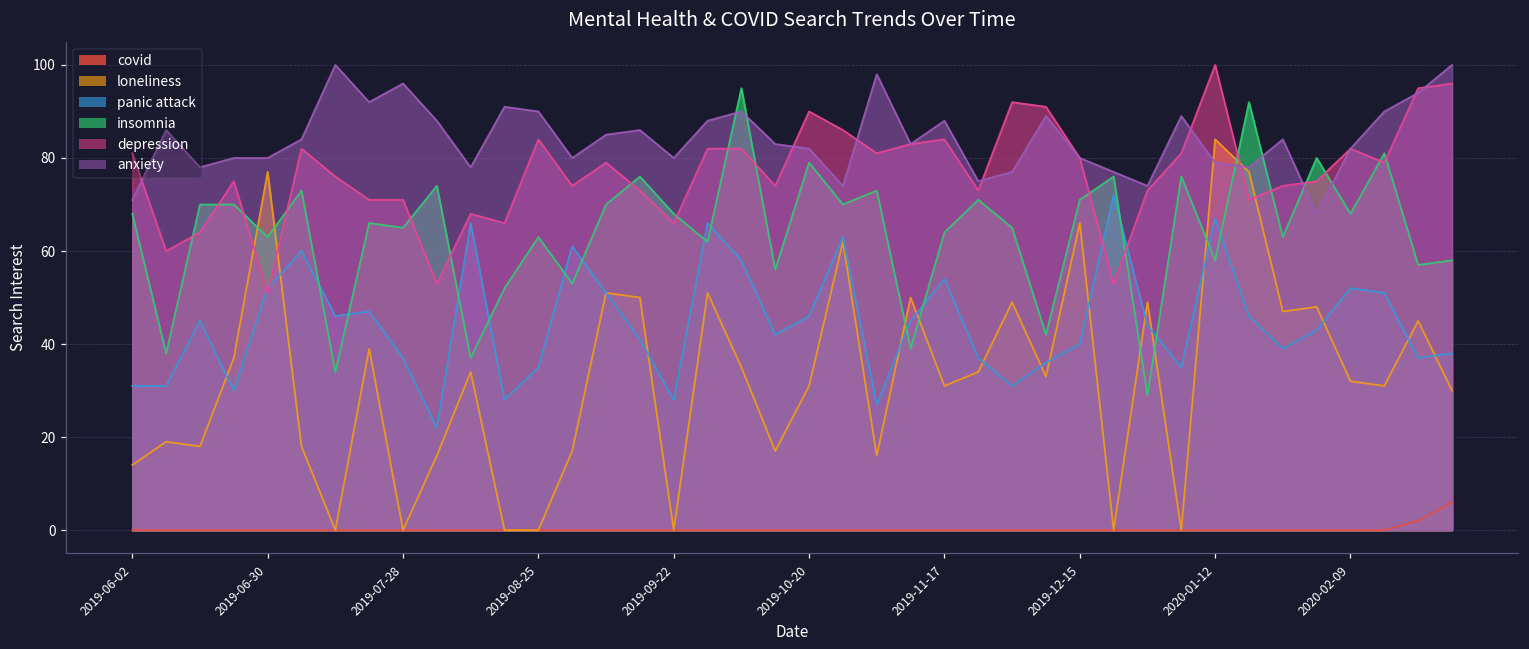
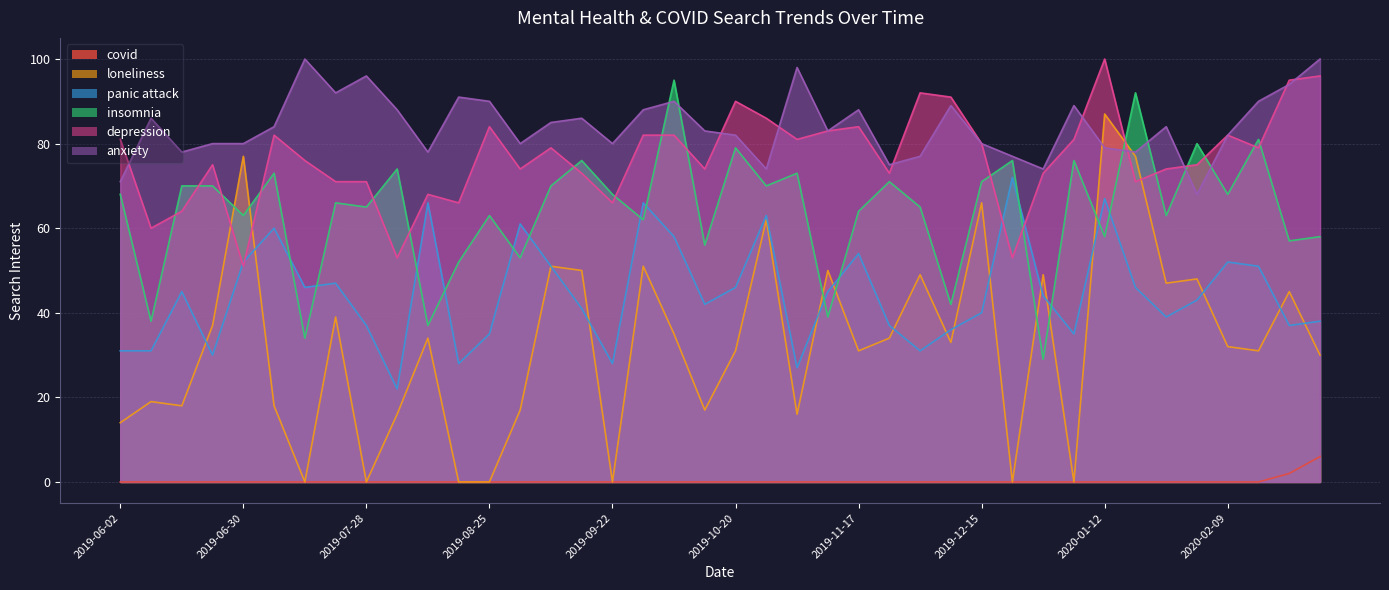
  {
    "covid": {
      "2019-06-02": 0,
      "2019-06-30": 0,
      "2019-10-20": 0,
      "2019-11-17": 0,
      "2019-12-15": 0,
      "2020-01-12": 0,
      "2020-02-09": 0
    },
    "loneliness": {
      "2019-06-02": 14,
      "2019-06-30": 77,
      "2019-10-20": 31,
      "2019-11-17": 31,
      "2019-12-15": 66,
-     "2020-01-12": 84,
+     "2020-01-12": 87,
      "2020-02-09": 32
    },
    "panic attack": {
      "2019-06-02": 31,
      "2019-06-30": 52,
      "2019-07-28": 37,
      "2019-08-25": 35,
      "2019-09-22": 28,
      "2019-10-20": 46,
      "2019-11-17": 54,
      "2019-12-15": 40,
      "2020-01-12": 67,
      "2020-02-09": 52
    },
    "insomnia": {
      "2019-06-02": 68,
      "2019-06-30": 63,
      "2019-07-28": 65,
      "2019-08-25": 63,
      "2019-09-22": 68,
      "2019-10-20": 79,
      "2019-11-17": 64,
      "2019-12-15": 71,
      "2020-01-12": 58,
      "2020-02-09": 68
    },
    "depression": {
      "2019-06-30": 51,
      "2019-07-28": 71,
      "2019-08-25": 84,
      "2019-09-22": 66,
      "2019-10-20": 90,
      "2019-11-17": 84,
      "2020-01-12": 100
    },
    "anxiety": {
      "2019-06-02": 71,
      "2019-06-30": 80,
      "2019-07-28": 96,
      "2019-08-25": 90,
      "2019-09-22": 80,
      "2019-10-20": 82,
      "2019-11-17": 88,
      "2020-01-12": 79
    }
  }
